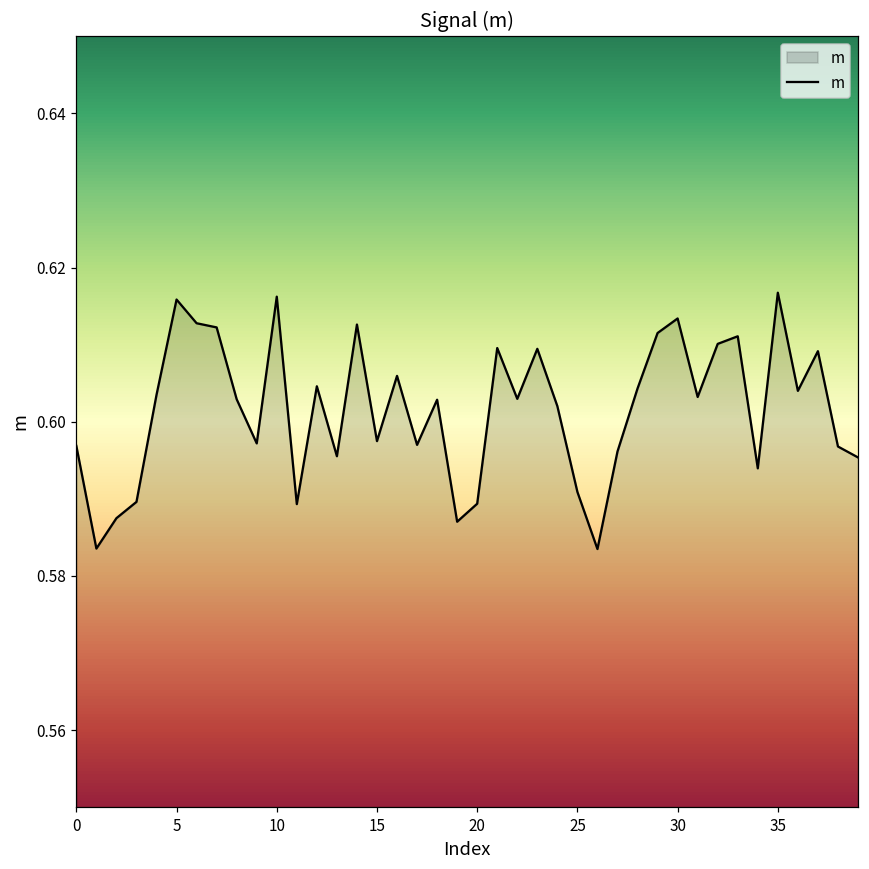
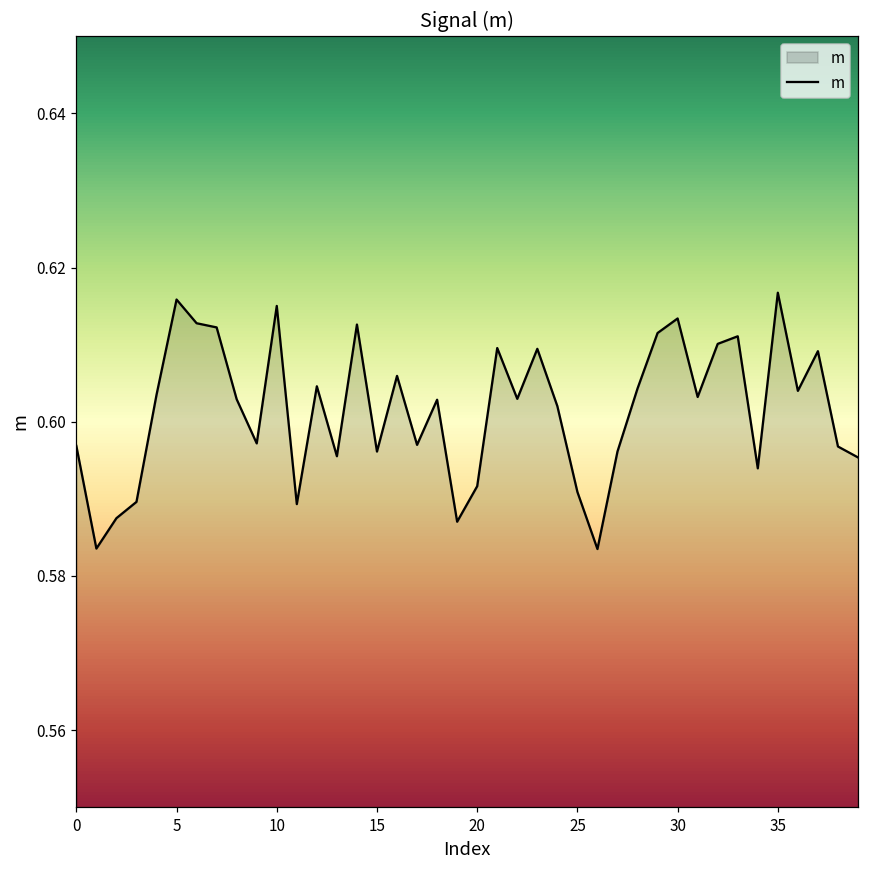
  {
    "0": 0.597,
    "5": 0.616,
-   "10": 0.616,
-   "15": 0.597,
-   "20": 0.589,
+   "10": 0.615,
+   "15": 0.596,
+   "20": 0.592,
    "25": 0.591,
    "30": 0.613,
    "35": 0.617
  }
